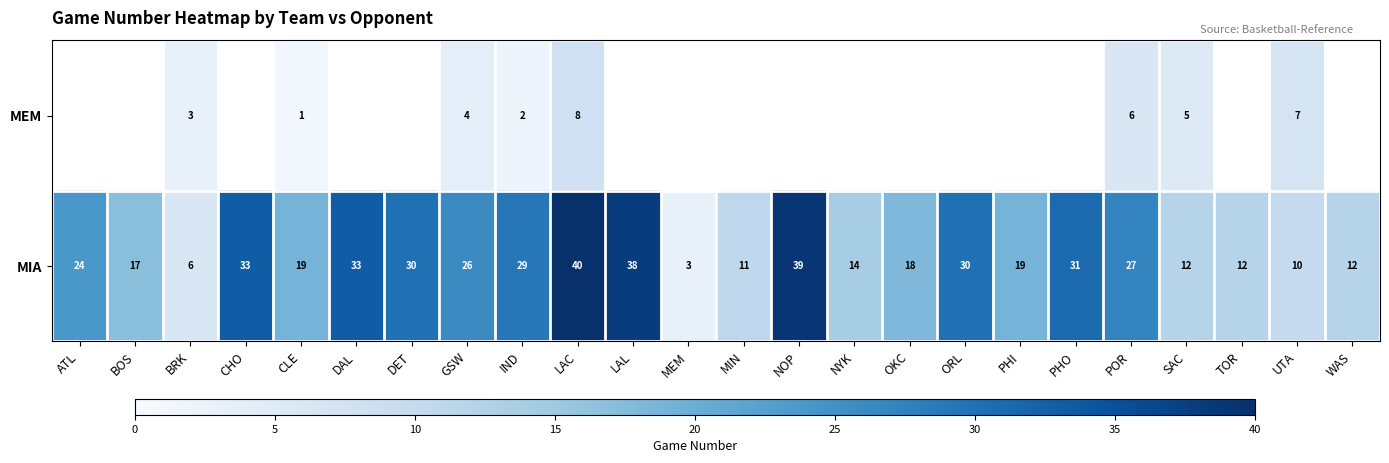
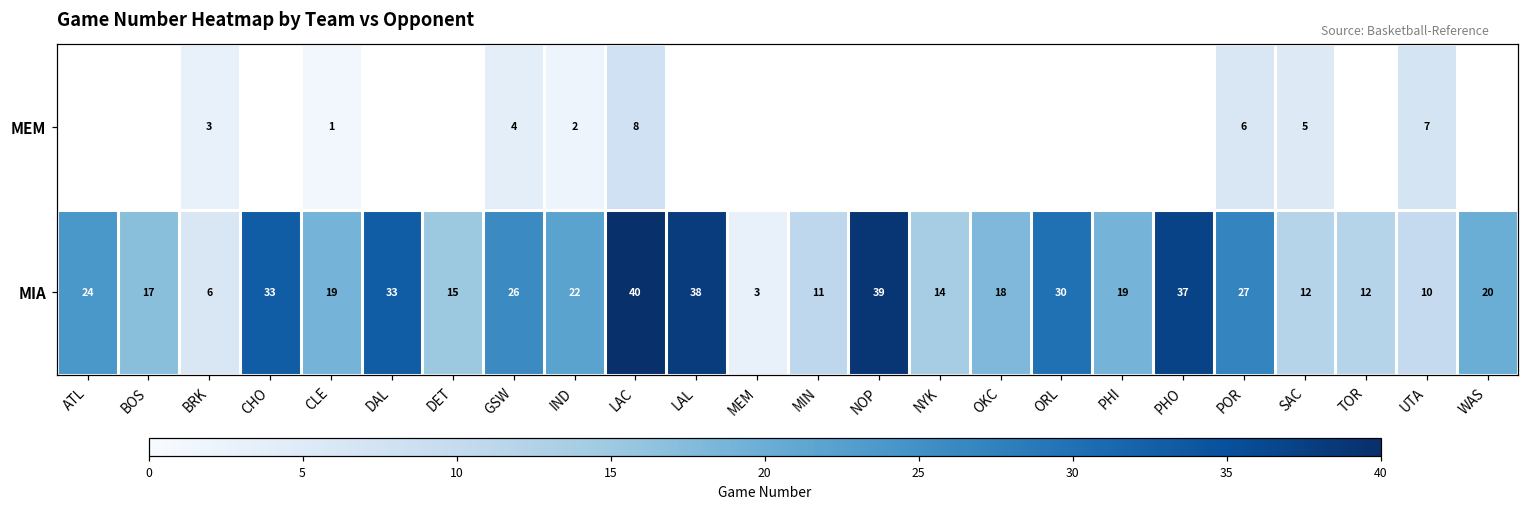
  {
    "MEM": {
      "BRK": 3,
      "CLE": 1,
      "GSW": 4,
      "IND": 2,
      "LAC": 8,
      "POR": 6,
      "SAC": 5,
      "UTA": 7
    },
    "MIA": {
      "ATL": 24,
      "BOS": 17,
      "BRK": 6,
      "CHO": 33,
      "CLE": 19,
      "DAL": 33,
-     "DET": 30,
+     "DET": 15,
      "GSW": 26,
-     "IND": 29,
+     "IND": 22,
      "LAC": 40,
      "LAL": 38,
      "MEM": 3,
      "MIN": 11,
      "NOP": 39,
      "NYK": 14,
      "OKC": 18,
      "ORL": 30,
      "PHI": 19,
-     "PHO": 31,
+     "PHO": 37,
      "POR": 27,
      "SAC": 12,
      "TOR": 12,
      "UTA": 10,
-     "WAS": 12
+     "WAS": 20
    }
  }
